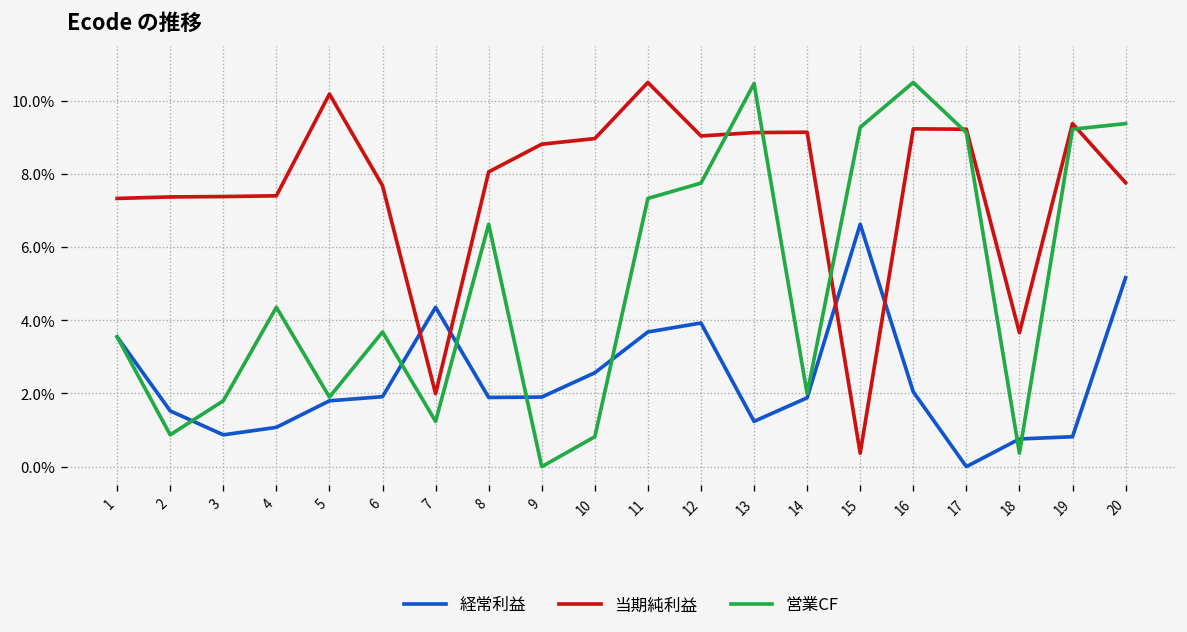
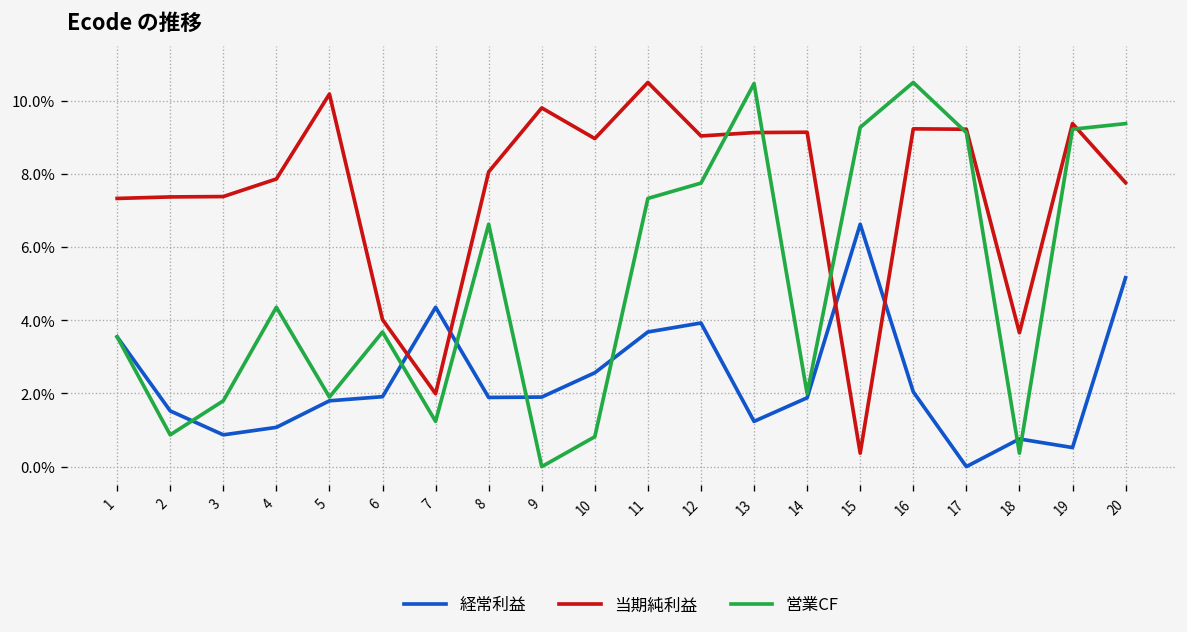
  {
    "経常利益": {
      "2": "1.5%",
      "3": "0.9%",
      "4": "1.1%",
      "5": "1.8%",
      "6": "1.9%",
      "7": "4.4%",
      "8": "1.9%",
      "9": "1.9%",
      "10": "2.6%",
      "11": "3.7%",
      "12": "3.9%",
      "13": "1.2%",
      "14": "1.9%",
      "15": "6.6%",
      "16": "2.0%",
      "17": "0.0%",
      "18": "0.8%",
-     "19": "0.8%",
+     "19": "0.5%",
      "20": "5.2%"
    },
    "当期純利益": {
      "1": "7.3%",
      "2": "7.4%",
      "3": "7.4%",
-     "4": "7.4%",
+     "4": "7.9%",
      "5": "10.2%",
-     "6": "7.7%",
+     "6": "4.0%",
      "7": "2.0%",
      "8": "8.1%",
-     "9": "8.8%",
+     "9": "9.8%",
      "10": "9.0%",
      "11": "10.5%",
      "12": "9.0%",
      "13": "9.1%",
      "14": "9.1%",
      "15": "0.4%",
      "16": "9.2%",
      "17": "9.2%",
      "18": "3.7%",
      "19": "9.4%",
      "20": "7.8%"
    },
    "営業CF": {
      "2": "0.9%",
      "3": "1.8%",
      "4": "4.4%",
      "5": "1.9%",
      "6": "3.7%",
      "7": "1.2%",
      "8": "6.6%",
      "9": "0.0%",
      "10": "0.8%",
      "11": "7.3%",
      "12": "7.7%",
      "13": "10.5%",
      "14": "2.0%",
      "15": "9.3%",
      "16": "10.5%",
      "17": "9.1%",
      "18": "0.4%",
      "19": "9.2%",
      "20": "9.4%"
    }
  }
